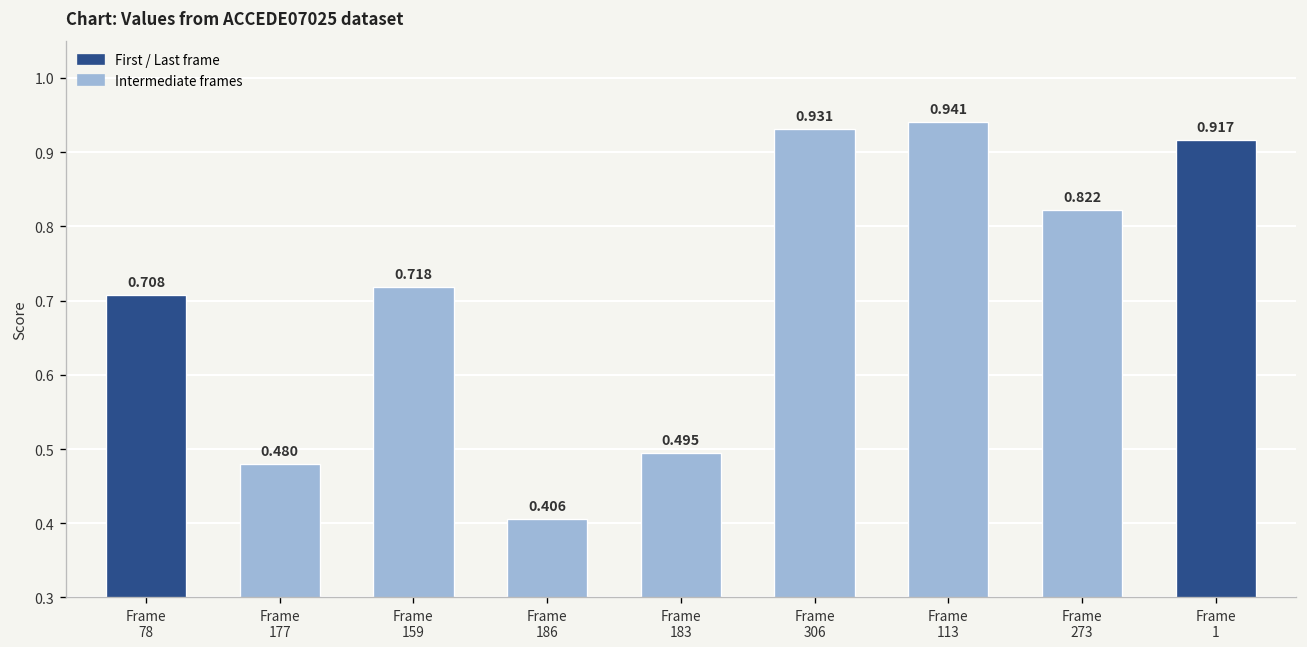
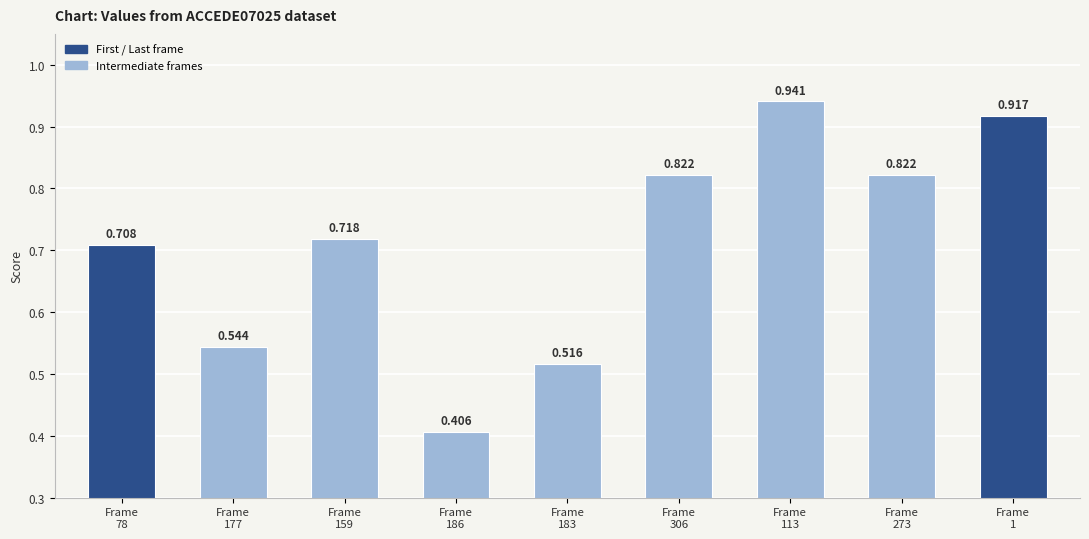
  {
    "Frame 78": 0.708,
-   "Frame 177": 0.480,
+   "Frame 177": 0.544,
    "Frame 159": 0.718,
    "Frame 186": 0.406,
-   "Frame 183": 0.495,
-   "Frame 306": 0.931,
+   "Frame 183": 0.516,
+   "Frame 306": 0.822,
    "Frame 113": 0.941,
    "Frame 273": 0.822,
    "Frame 1": 0.917
  }
